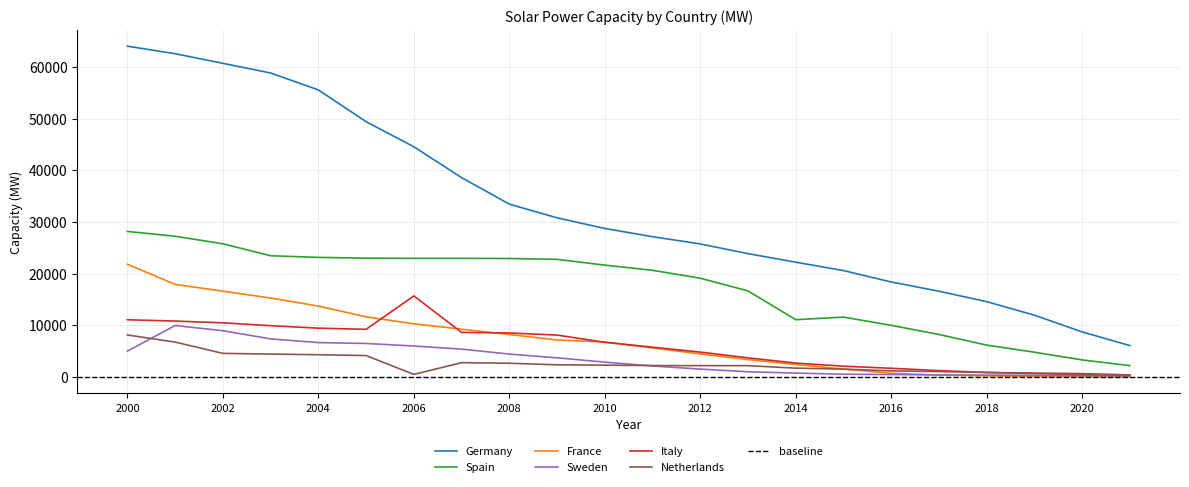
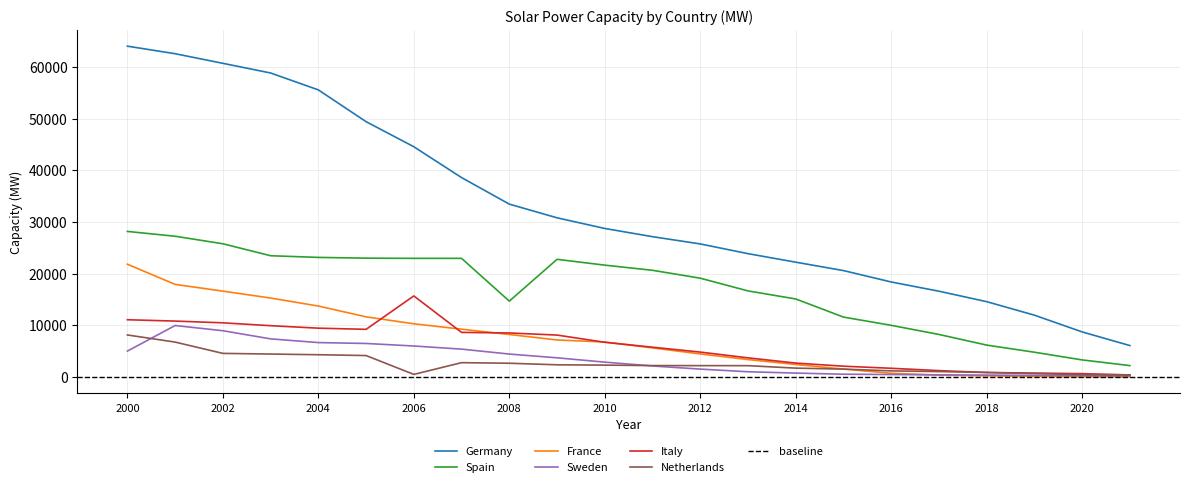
  {
    "Germany": {
      "2000": 64000,
      "2002": 61000,
      "2004": 56000,
      "2006": 45000,
      "2008": 33000,
      "2010": 29000,
      "2012": 26000,
      "2014": 22000,
      "2016": 18000,
      "2018": 15000,
      "2020": 9000
    },
    "Spain": {
      "2000": 28000,
      "2002": 26000,
      "2004": 23000,
      "2006": 23000,
-     "2008": 23000,
+     "2008": 15000,
      "2010": 22000,
      "2012": 19000,
-     "2014": 11000,
+     "2014": 15000,
      "2016": 10000,
      "2018": 6000,
      "2020": 3000
    },
    "France": {
      "2000": 22000,
      "2002": 17000,
      "2004": 14000,
      "2006": 10000
    },
    "Sweden": {
      "2000": 5000,
      "2002": 9000,
      "2004": 7000,
      "2006": 6000,
      "2008": 4000,
      "2010": 3000,
      "2012": 2000,
      "2014": 1000
    },
    "Italy": {
      "2000": 11000,
      "2002": 11000,
      "2004": 9000,
      "2006": 16000,
      "2016": 2000
    },
    "Netherlands": {
      "2000": 8000,
      "2002": 5000,
      "2004": 4000,
      "2006": 1000,
      "2008": 3000,
      "2010": 2000,
      "2012": 2000,
      "2014": 2000
    }
  }
